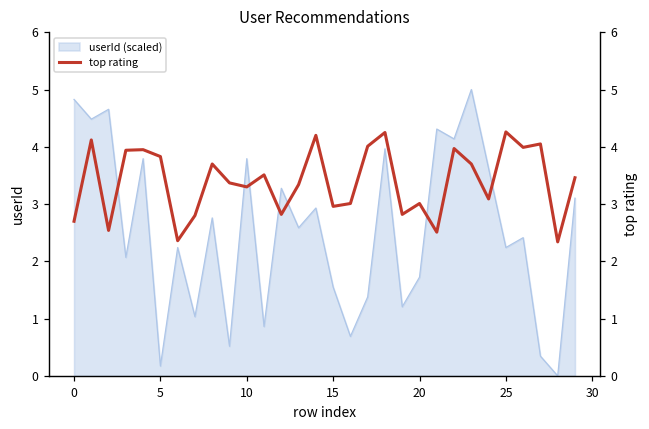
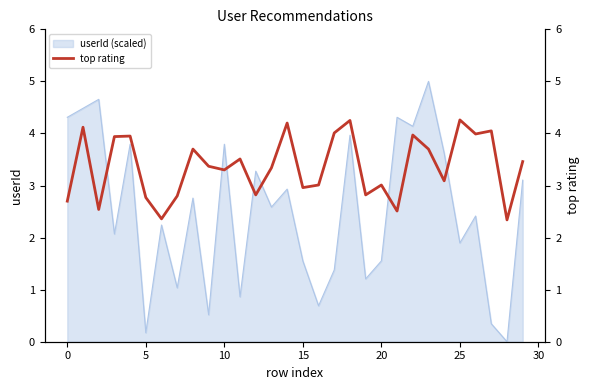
  {
    "userId (scaled)": {
-     "0": 4.8,
+     "0": 4.3,
      "5": 0.2,
      "10": 3.8,
      "15": 1.6,
-     "20": 1.7,
-     "25": 2.2
+     "20": 1.6,
+     "25": 1.9
    },
    "top rating": {
      "0": 2.7,
-     "5": 3.8,
+     "5": 2.8,
      "10": 3.3,
      "15": 3.0,
      "20": 3.0,
      "25": 4.3
    }
  }
